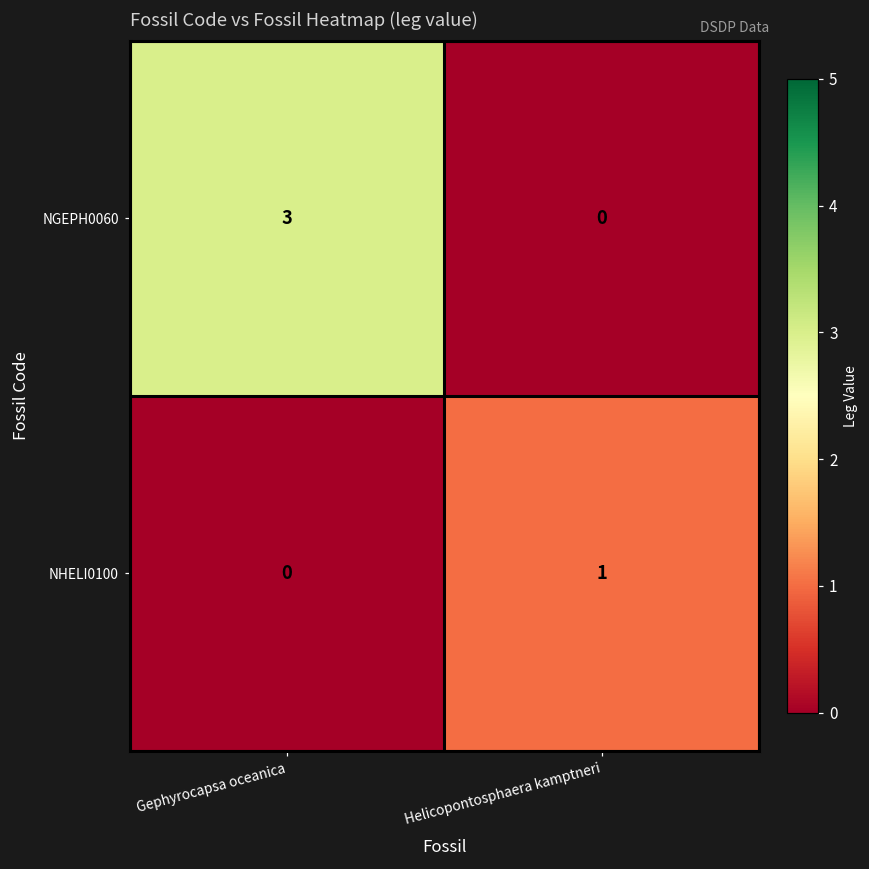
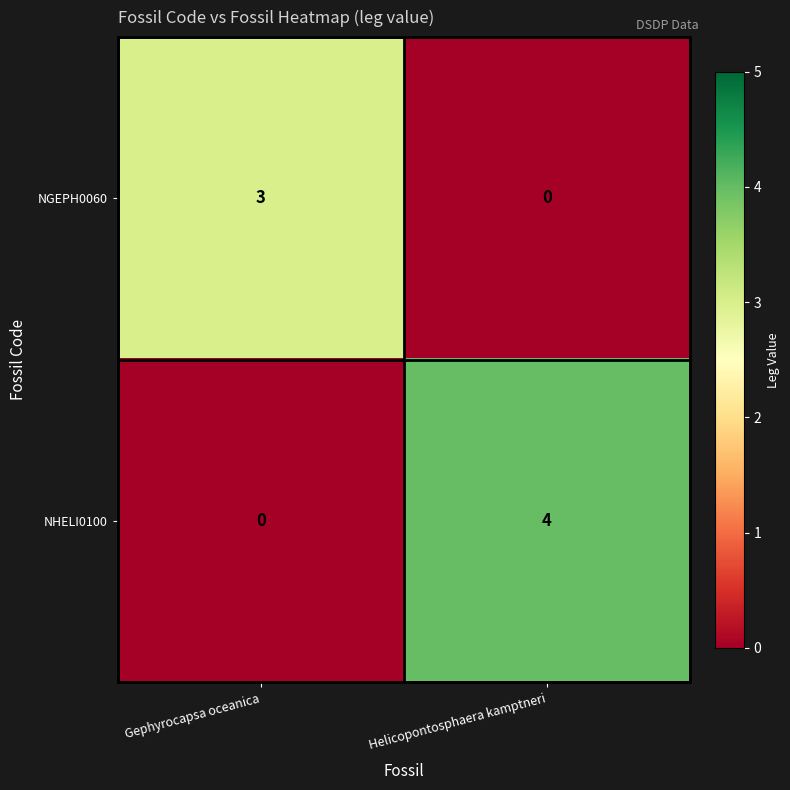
  {
    "NGEPH0060": {
      "Gephyrocapsa oceanica": 3,
      "Helicopontosphaera kamptneri": 0
    },
    "NHELI0100": {
      "Gephyrocapsa oceanica": 0,
-     "Helicopontosphaera kamptneri": 1
+     "Helicopontosphaera kamptneri": 4
    }
  }
